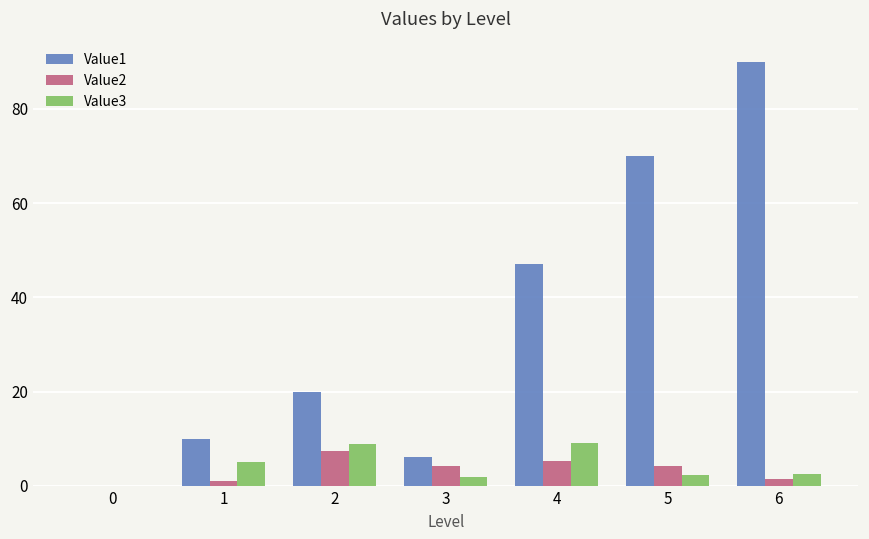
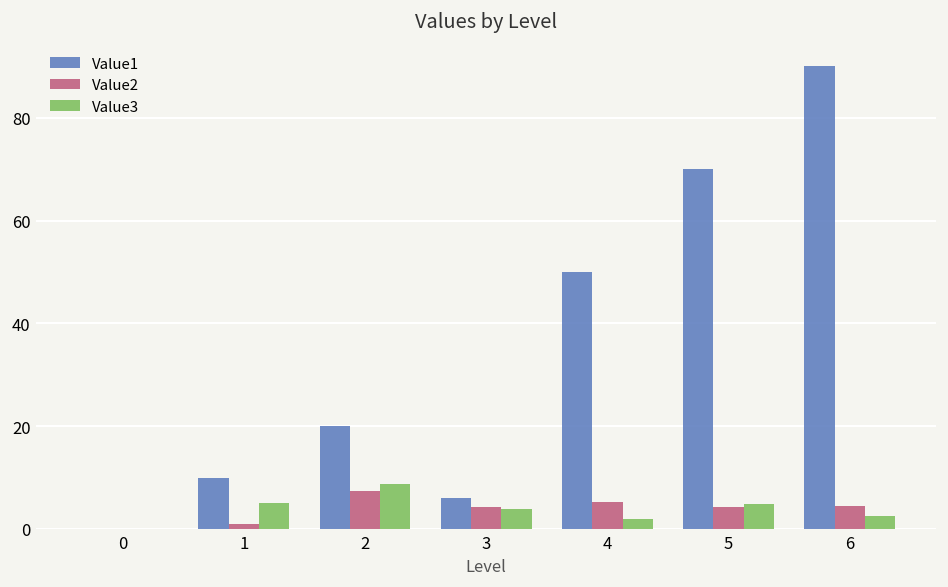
  {
    "Value1": {
      "0": 0,
      "1": 10,
      "2": 20,
      "3": 6,
-     "4": 47,
+     "4": 50,
      "5": 70,
      "6": 90
    },
    "Value2": {
      "0": 0,
      "1": 1,
      "2": 7,
      "3": 4,
      "4": 5,
      "5": 4,
-     "6": 2
+     "6": 4
    },
    "Value3": {
      "0": 0,
      "1": 5,
      "2": 9,
-     "3": 2,
-     "4": 9,
-     "5": 2,
+     "3": 4,
+     "4": 2,
+     "5": 5,
      "6": 3
    }
  }
